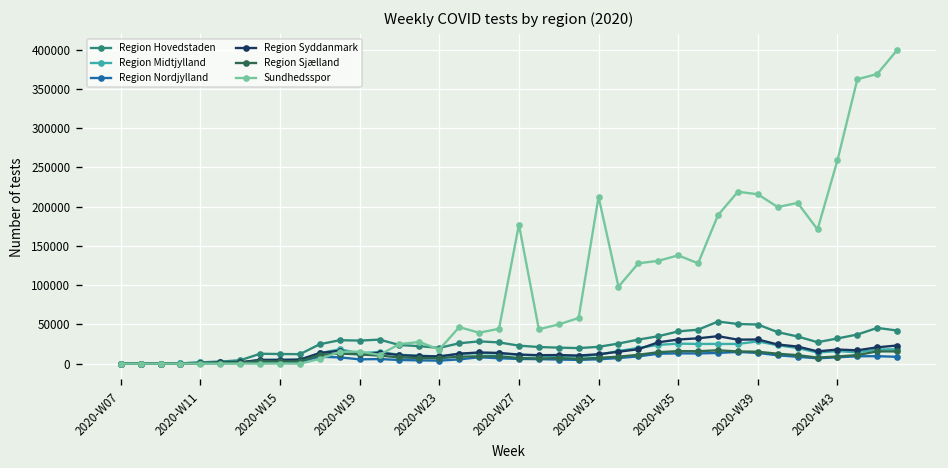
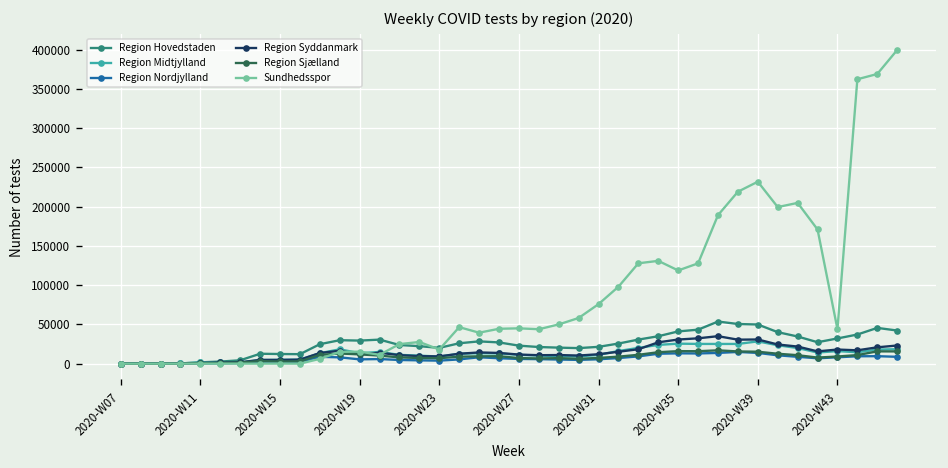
  {
    "Region Midtjylland": {
      "2020-W35": 30000
    },
    "Sundhedsspor": {
-     "2020-W27": 180000,
-     "2020-W31": 210000,
-     "2020-W35": 140000,
-     "2020-W39": 220000,
-     "2020-W43": 260000
+     "2020-W27": 40000,
+     "2020-W31": 80000,
+     "2020-W35": 120000,
+     "2020-W39": 230000,
+     "2020-W43": 40000
    }
  }
